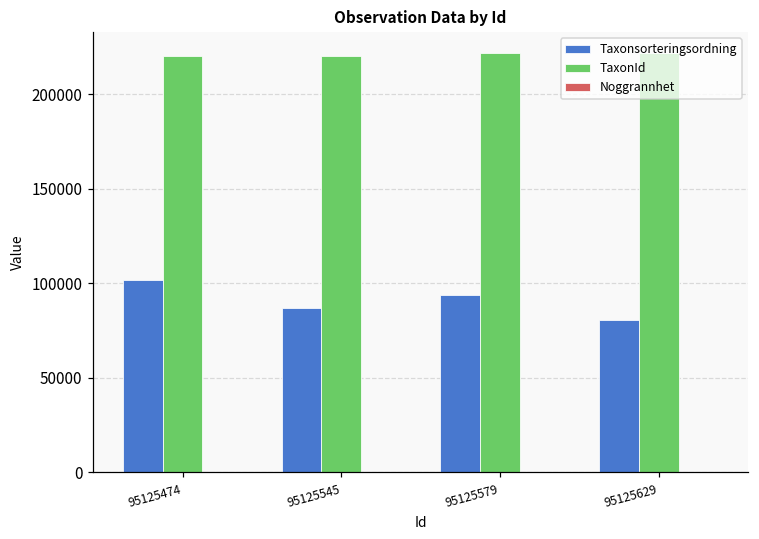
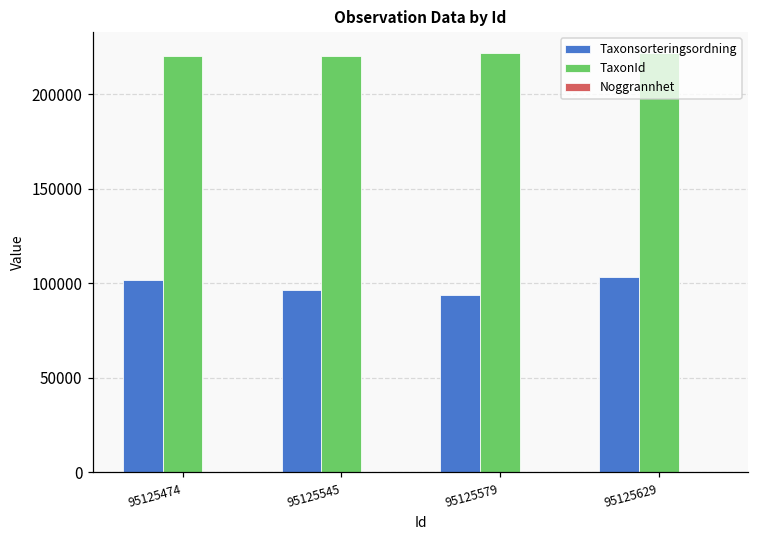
  {
    "Taxonsorteringsordning": {
      "95125474": 102000,
-     "95125545": 87000,
+     "95125545": 96000,
      "95125579": 94000,
-     "95125629": 80000
+     "95125629": 103000
    },
    "TaxonId": {
      "95125474": 220000,
      "95125545": 220000,
      "95125579": 222000
    }
  }
